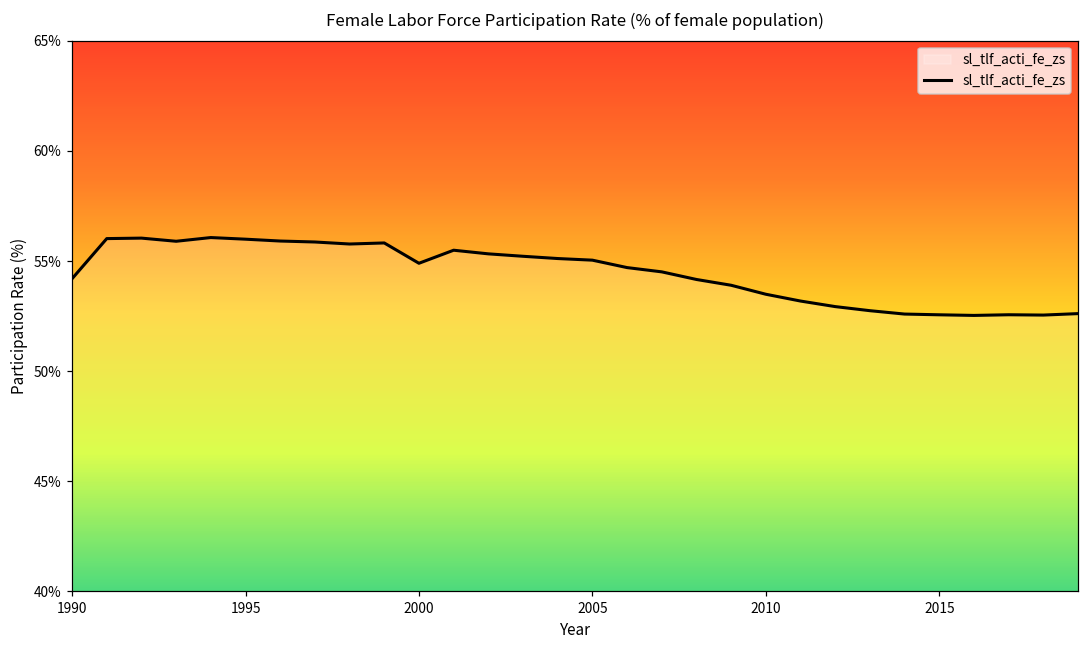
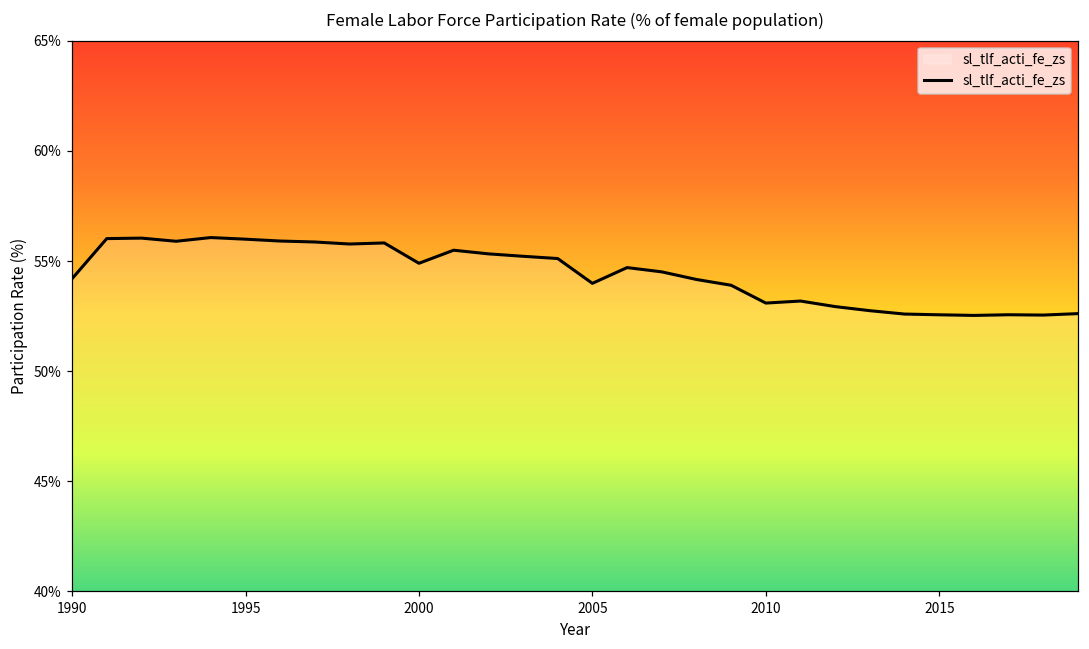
  {
    "1990": "54.2%",
    "1995": "56.0%",
    "2000": "54.9%",
-   "2005": "55.0%",
-   "2010": "53.5%",
+   "2005": "54.0%",
+   "2010": "53.1%",
    "2015": "52.6%"
  }
